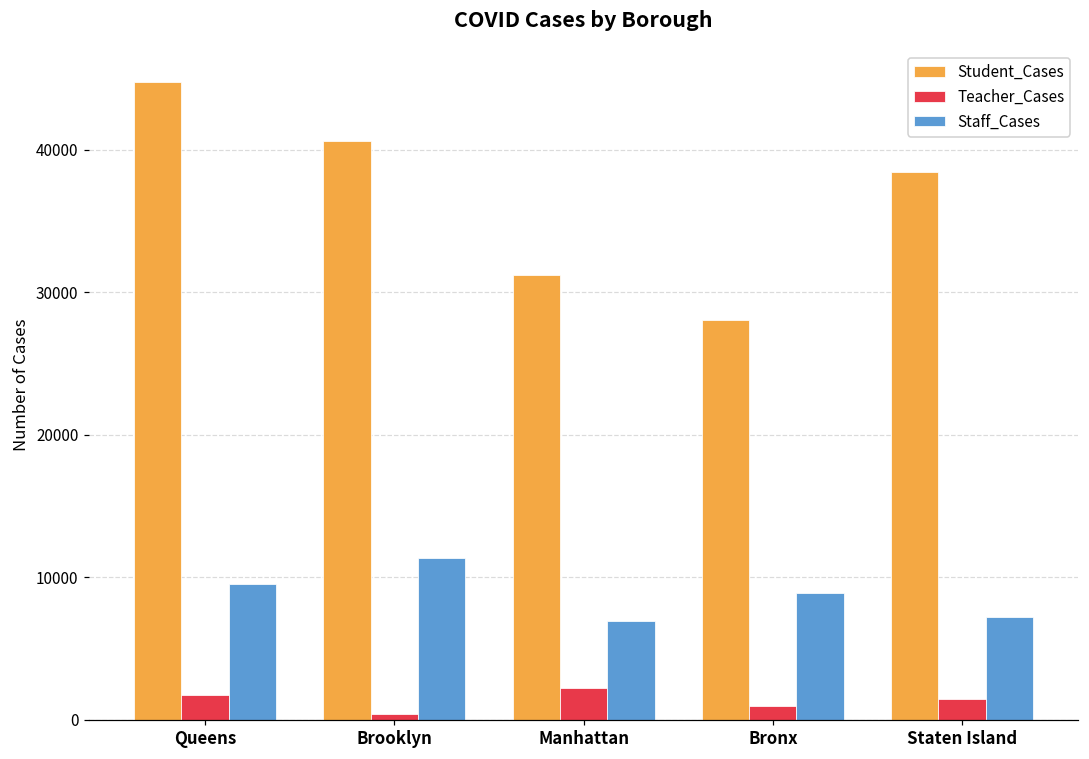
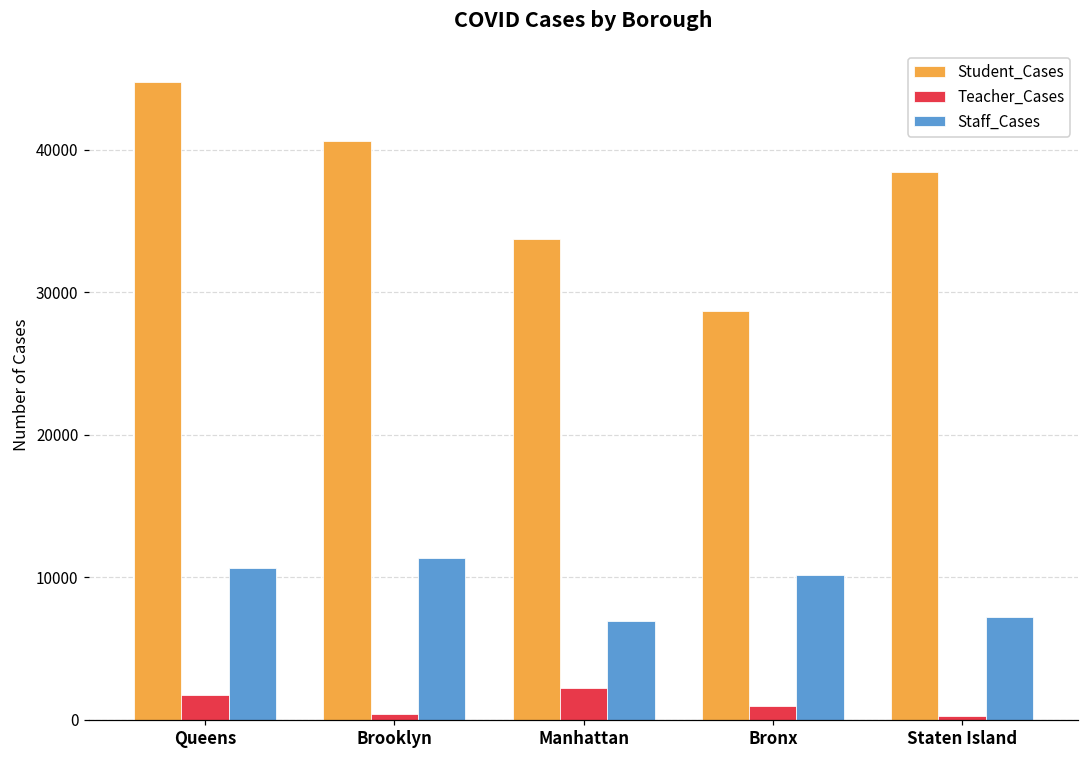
  {
    "Student_Cases": {
      "Queens": 44700,
      "Brooklyn": 40600,
-     "Manhattan": 31200,
-     "Bronx": 28000,
+     "Manhattan": 33700,
+     "Bronx": 28700,
      "Staten Island": 38400
    },
    "Teacher_Cases": {
      "Queens": 1700,
      "Brooklyn": 400,
      "Manhattan": 2300,
      "Bronx": 900,
-     "Staten Island": 1400
+     "Staten Island": 200
    },
    "Staff_Cases": {
-     "Queens": 9500,
+     "Queens": 10600,
      "Brooklyn": 11300,
      "Manhattan": 7000,
-     "Bronx": 8900,
+     "Bronx": 10200,
      "Staten Island": 7200
    }
  }
